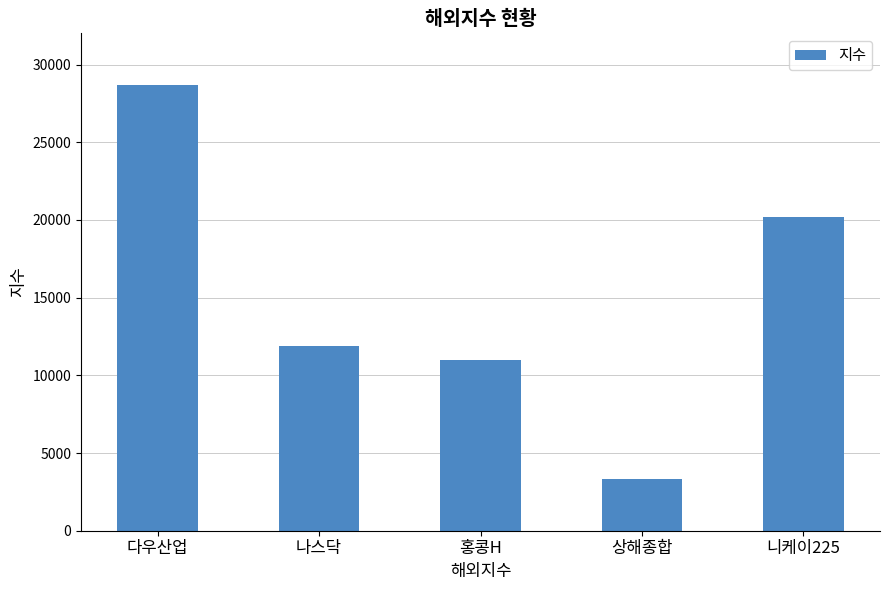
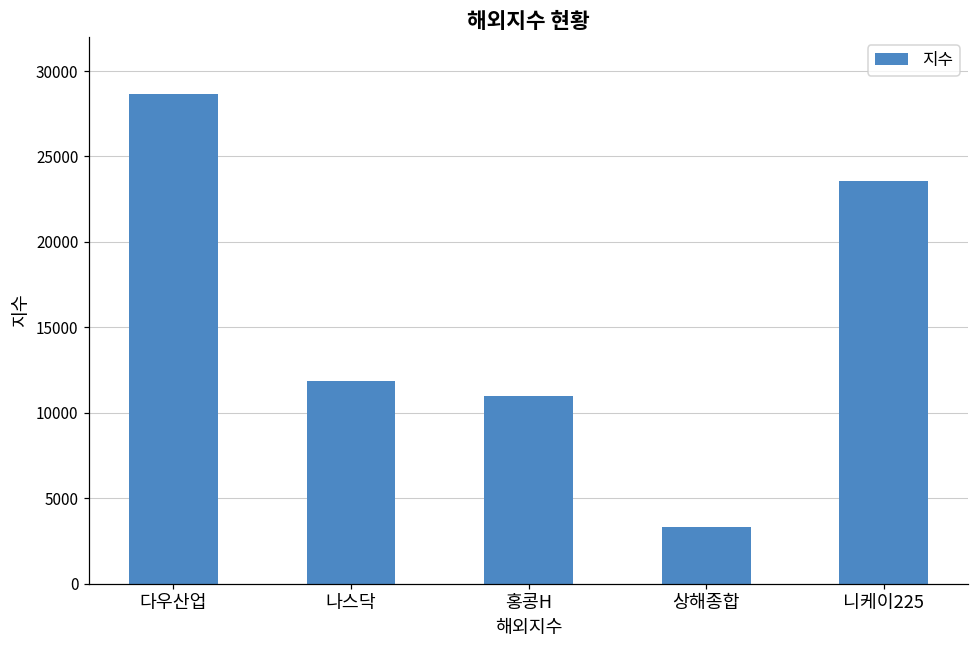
  {
    "다우산업": 28700,
    "나스닥": 11900,
    "홍콩H": 11000,
    "상해종합": 3300,
-   "니케이225": 20200
+   "니케이225": 23600
  }
